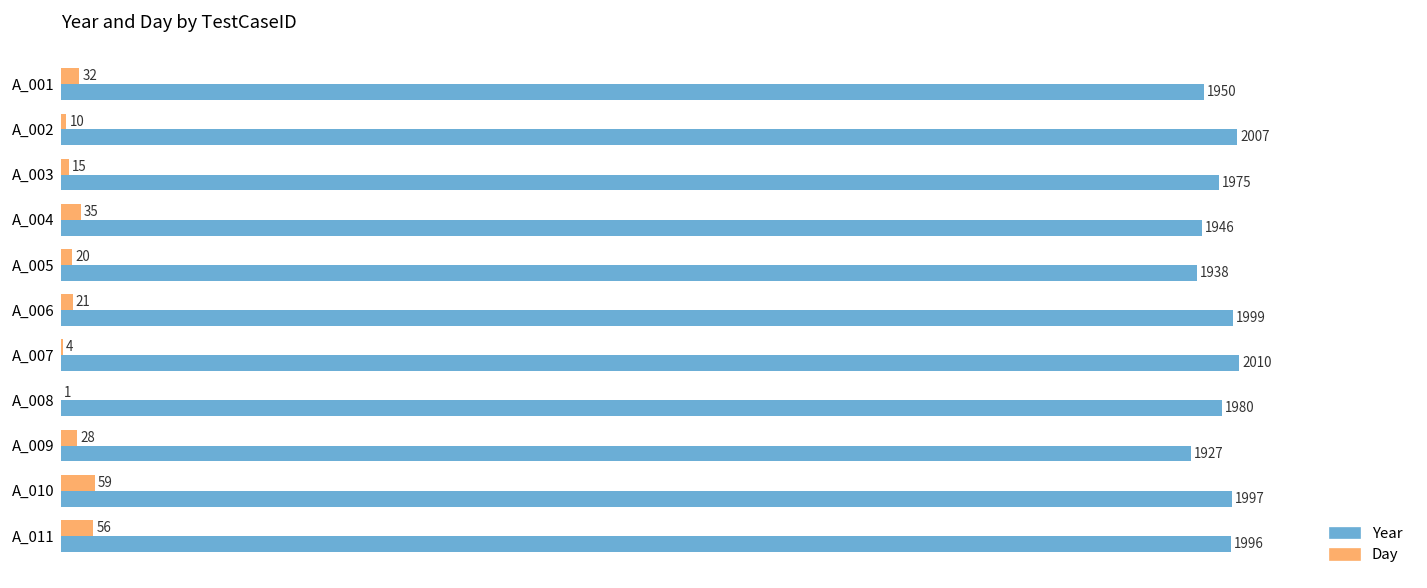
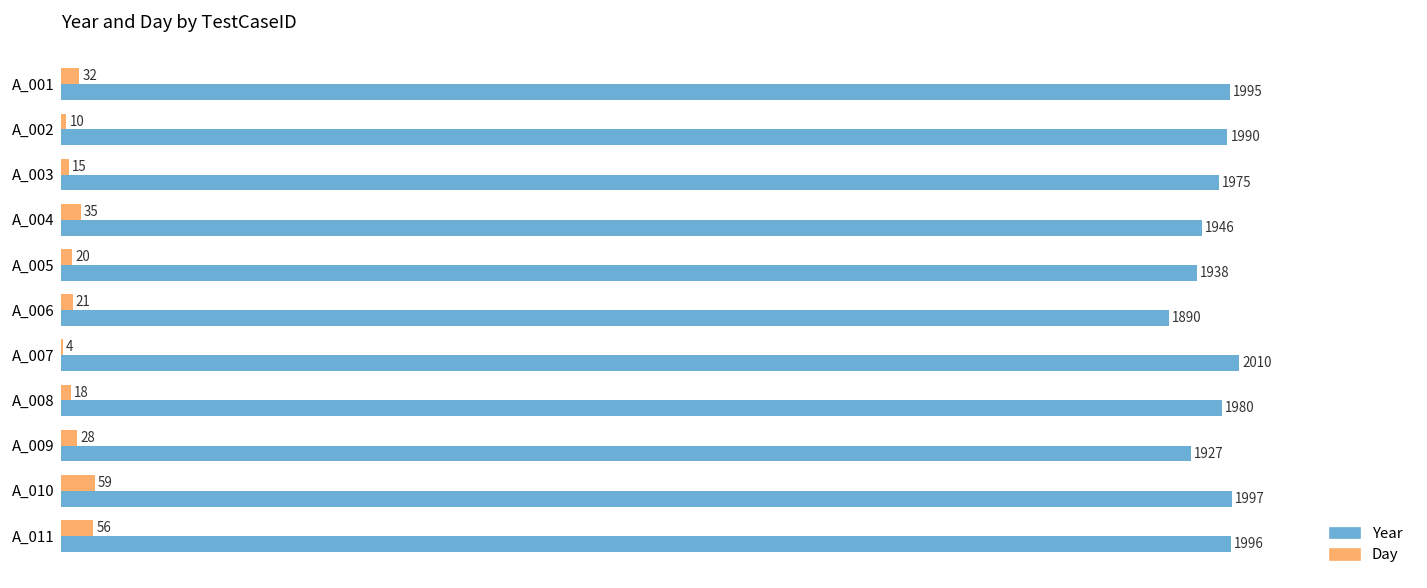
  {
    "Year": {
-     "A_001": 1950,
-     "A_002": 2007,
+     "A_001": 1995,
+     "A_002": 1990,
      "A_003": 1975,
      "A_004": 1946,
      "A_005": 1938,
-     "A_006": 1999,
+     "A_006": 1890,
      "A_007": 2010,
      "A_008": 1980,
      "A_009": 1927,
      "A_010": 1997,
      "A_011": 1996
    },
    "Day": {
      "A_001": 32,
      "A_002": 10,
      "A_003": 15,
      "A_004": 35,
      "A_005": 20,
      "A_006": 21,
      "A_007": 4,
-     "A_008": 1,
+     "A_008": 18,
      "A_009": 28,
      "A_010": 59,
      "A_011": 56
    }
  }
